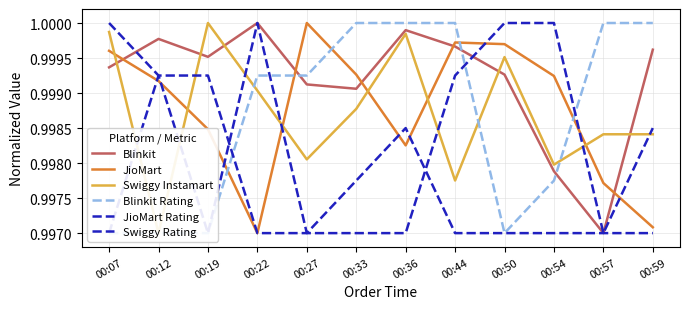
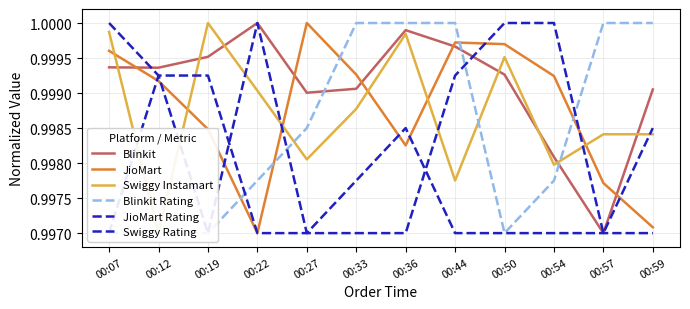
  {
    "Blinkit": {
      "00:07": 0.9994,
-     "00:12": 0.9998,
+     "00:12": 0.9994,
      "00:19": 0.9995,
-     "00:27": 0.9991,
+     "00:27": 0.9990,
      "00:33": 0.9991,
      "00:36": 0.9999,
      "00:44": 0.9997,
      "00:50": 0.9993,
-     "00:54": 0.9979,
-     "00:59": 0.9996
+     "00:54": 0.9981,
+     "00:59": 0.9991
    },
    "Blinkit Rating": {
-     "00:22": 0.9993,
-     "00:27": 0.9993,
+     "00:22": 0.9978,
+     "00:27": 0.9985,
      "00:33": 1.0000,
      "00:36": 1.0000,
      "00:44": 1.0000,
      "00:54": 0.9978,
      "00:57": 1.0000,
      "00:59": 1.0000
    }
  }
